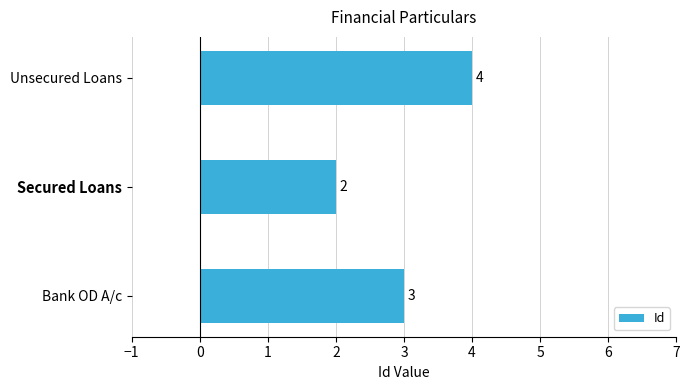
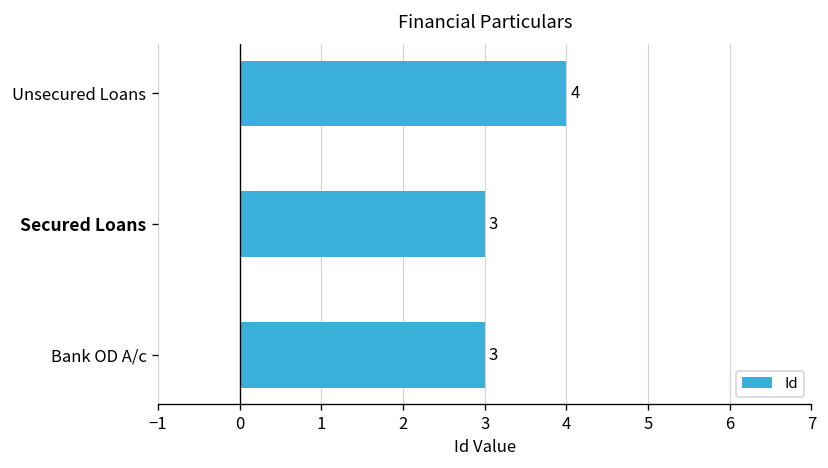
  {
    "Unsecured Loans": 4,
-   "Secured Loans": 2,
+   "Secured Loans": 3,
    "Bank OD A/c": 3
  }
